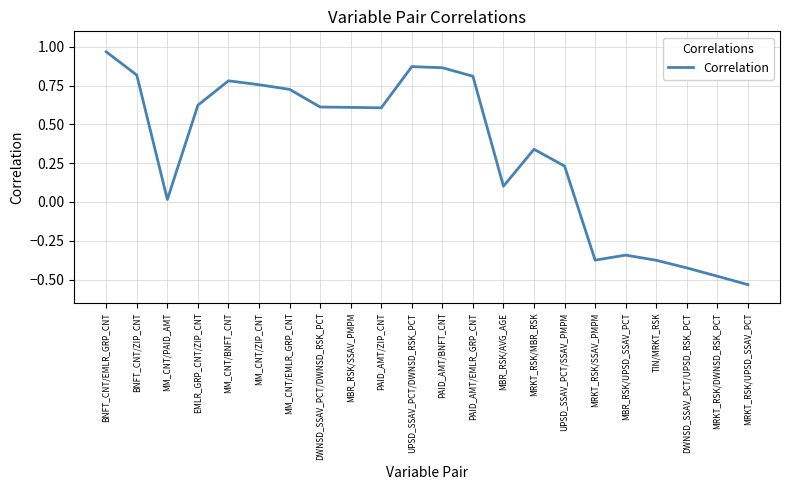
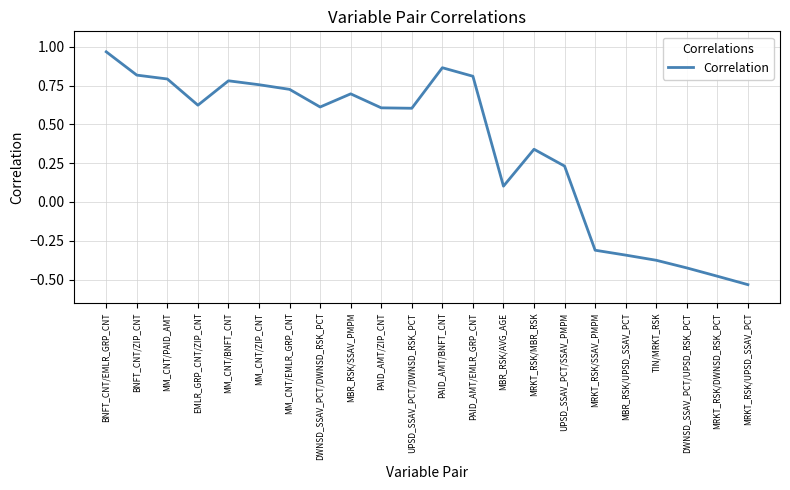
  {
    "BNFT_CNT/EMLR_GRP_CNT": 0.97,
    "BNFT_CNT/ZIP_CNT": 0.82,
-   "MM_CNT/PAID_AMT": 0.02,
+   "MM_CNT/PAID_AMT": 0.79,
    "EMLR_GRP_CNT/ZIP_CNT": 0.62,
    "MM_CNT/BNFT_CNT": 0.78,
    "MM_CNT/ZIP_CNT": 0.76,
    "MM_CNT/EMLR_GRP_CNT": 0.73,
    "DWNSD_SSAV_PCT/DWNSD_RSK_PCT": 0.61,
-   "MBR_RSK/SSAV_PMPM": 0.61,
+   "MBR_RSK/SSAV_PMPM": 0.70,
    "PAID_AMT/ZIP_CNT": 0.61,
-   "UPSD_SSAV_PCT/DWNSD_RSK_PCT": 0.87,
+   "UPSD_SSAV_PCT/DWNSD_RSK_PCT": 0.60,
    "PAID_AMT/BNFT_CNT": 0.87,
    "PAID_AMT/EMLR_GRP_CNT": 0.81,
    "MBR_RSK/AVG_AGE": 0.10,
    "MRKT_RSK/MBR_RSK": 0.34,
    "UPSD_SSAV_PCT/SSAV_PMPM": 0.23,
-   "MRKT_RSK/SSAV_PMPM": -0.37,
+   "MRKT_RSK/SSAV_PMPM": -0.31,
    "MBR_RSK/UPSD_SSAV_PCT": -0.34,
    "TIN/MRKT_RSK": -0.38,
    "DWNSD_SSAV_PCT/UPSD_RSK_PCT": -0.42,
    "MRKT_RSK/DWNSD_RSK_PCT": -0.48,
    "MRKT_RSK/UPSD_SSAV_PCT": -0.53
  }
